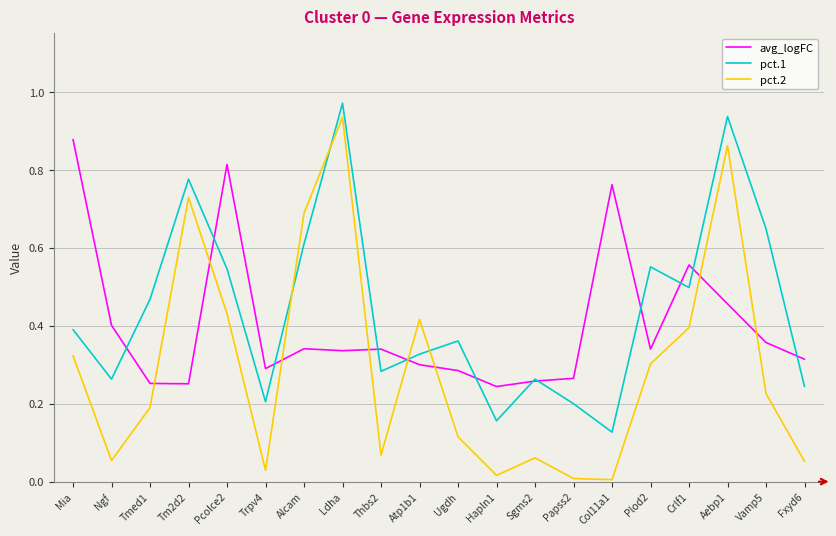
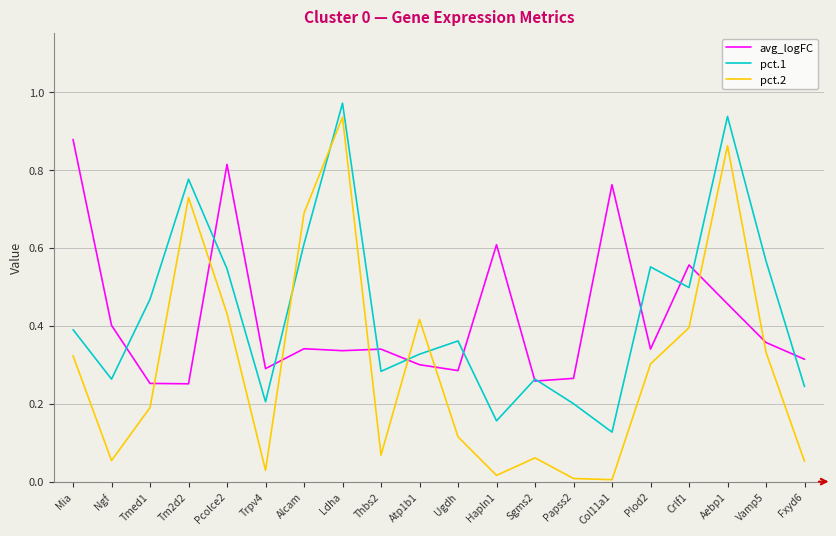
  {
    "avg_logFC": {
      "Mia": 0.88,
      "Ngf": 0.40,
      "Tmed1": 0.25,
      "Tm2d2": 0.25,
      "Pcolce2": 0.81,
      "Trpv4": 0.29,
      "Alcam": 0.34,
      "Ldha": 0.34,
      "Thbs2": 0.34,
      "Atp1b1": 0.30,
      "Ugdh": 0.29,
-     "Hapln1": 0.24,
+     "Hapln1": 0.61,
      "Papss2": 0.27,
      "Col11a1": 0.76,
      "Plod2": 0.34,
      "Crlf1": 0.56,
      "Aebp1": 0.46,
      "Vamp5": 0.36,
      "Fxyd6": 0.31
    },
    "pct.1": {
      "Mia": 0.39,
      "Ngf": 0.26,
      "Tmed1": 0.47,
      "Tm2d2": 0.78,
      "Pcolce2": 0.55,
      "Trpv4": 0.21,
      "Alcam": 0.61,
      "Ldha": 0.97,
      "Thbs2": 0.28,
      "Atp1b1": 0.33,
      "Ugdh": 0.36,
      "Hapln1": 0.16,
      "Papss2": 0.20,
      "Col11a1": 0.13,
      "Plod2": 0.55,
      "Crlf1": 0.50,
      "Aebp1": 0.94,
-     "Vamp5": 0.65,
+     "Vamp5": 0.57,
      "Fxyd6": 0.24
    },
    "pct.2": {
      "Mia": 0.32,
      "Ngf": 0.05,
      "Tmed1": 0.19,
      "Tm2d2": 0.73,
      "Pcolce2": 0.43,
      "Trpv4": 0.03,
      "Alcam": 0.69,
      "Ldha": 0.94,
      "Thbs2": 0.07,
      "Atp1b1": 0.42,
      "Ugdh": 0.12,
      "Hapln1": 0.02,
      "Sgms2": 0.06,
      "Papss2": 0.01,
      "Col11a1": 0.01,
      "Plod2": 0.30,
      "Crlf1": 0.40,
      "Aebp1": 0.86,
-     "Vamp5": 0.23,
+     "Vamp5": 0.33,
      "Fxyd6": 0.05
    }
  }
